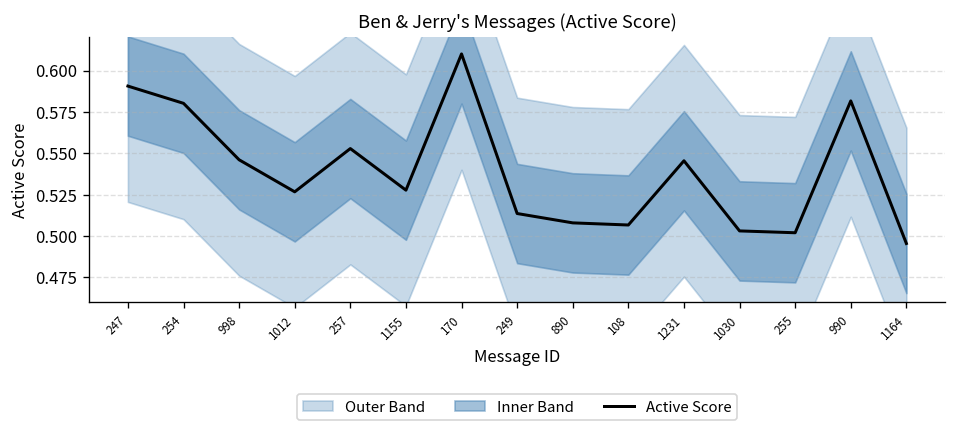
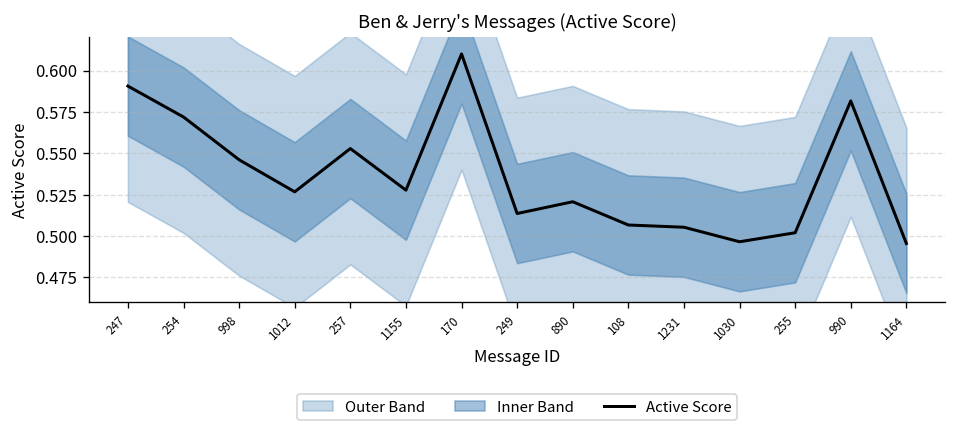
  {
    "Active Score": {
      "247": 0.591,
-     "254": 0.580,
+     "254": 0.572,
      "998": 0.546,
      "1012": 0.527,
      "257": 0.553,
      "1155": 0.528,
      "170": 0.610,
      "249": 0.514,
-     "890": 0.508,
+     "890": 0.521,
      "108": 0.507,
-     "1231": 0.545,
-     "1030": 0.503,
+     "1231": 0.505,
+     "1030": 0.497,
      "255": 0.502,
      "990": 0.582,
      "1164": 0.495
    }
  }
